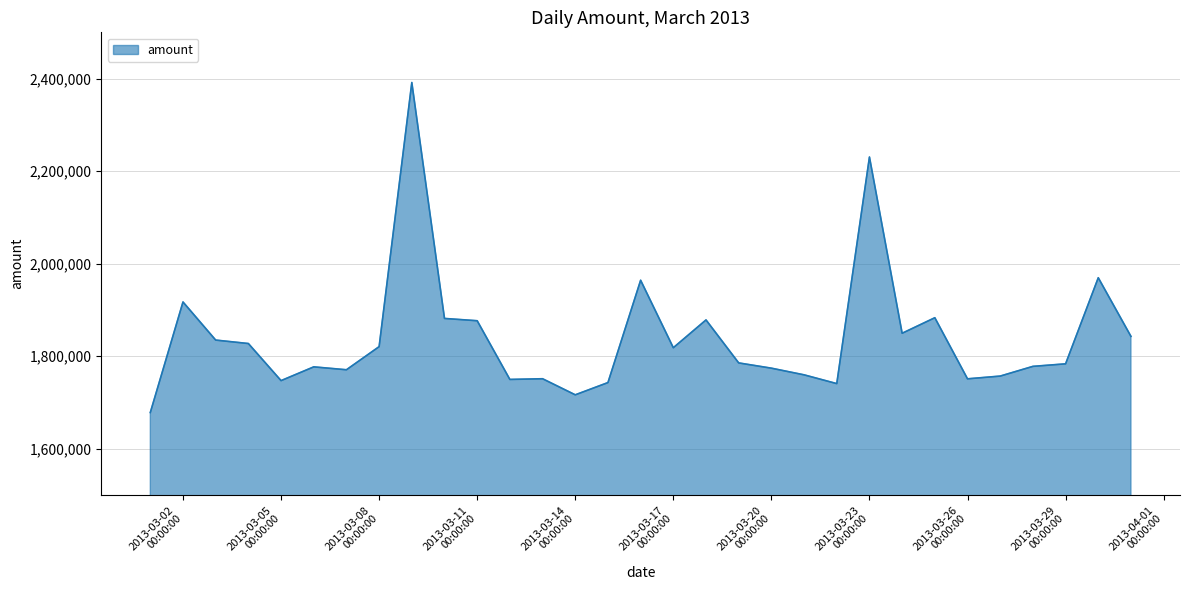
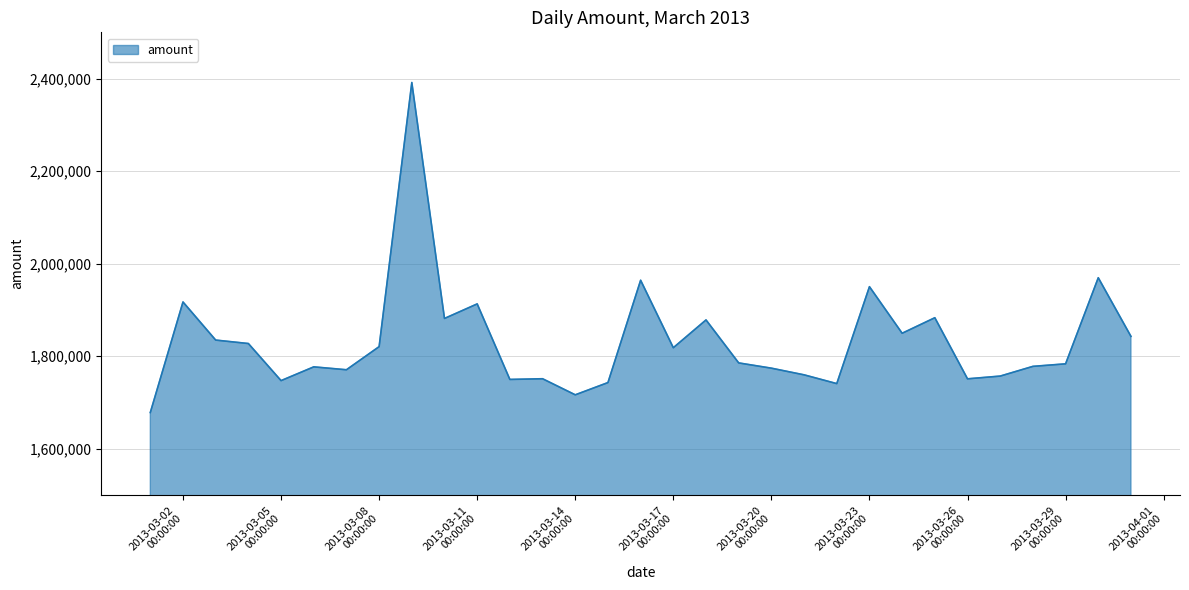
  {
    "2013-03-02 00:00:00": "1,920,000",
    "2013-03-05 00:00:00": "1,750,000",
    "2013-03-08 00:00:00": "1,820,000",
-   "2013-03-11 00:00:00": "1,880,000",
+   "2013-03-11 00:00:00": "1,910,000",
    "2013-03-14 00:00:00": "1,720,000",
    "2013-03-17 00:00:00": "1,820,000",
    "2013-03-20 00:00:00": "1,770,000",
-   "2013-03-23 00:00:00": "2,230,000",
+   "2013-03-23 00:00:00": "1,950,000",
    "2013-03-26 00:00:00": "1,750,000",
    "2013-03-29 00:00:00": "1,780,000"
  }
